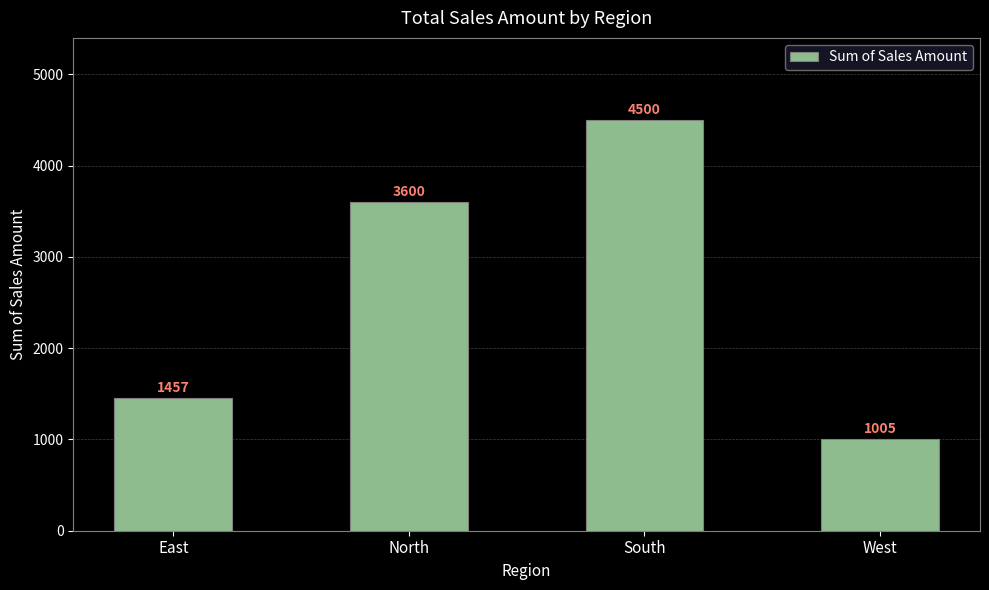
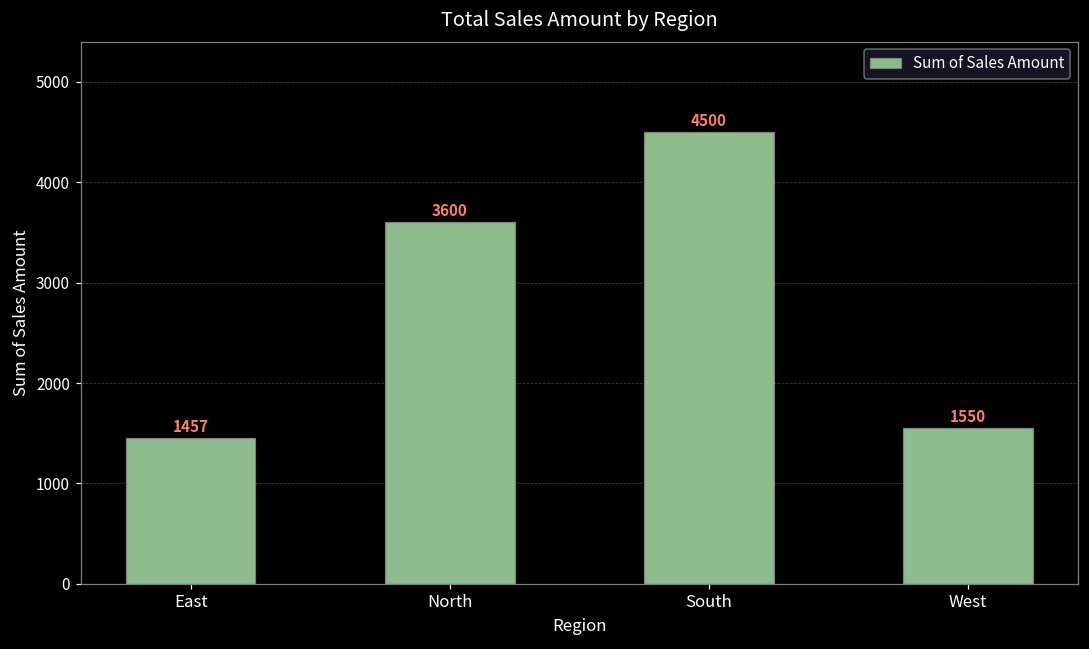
  {
    "East": 1457,
    "North": 3600,
    "South": 4500,
-   "West": 1005
+   "West": 1550
  }
